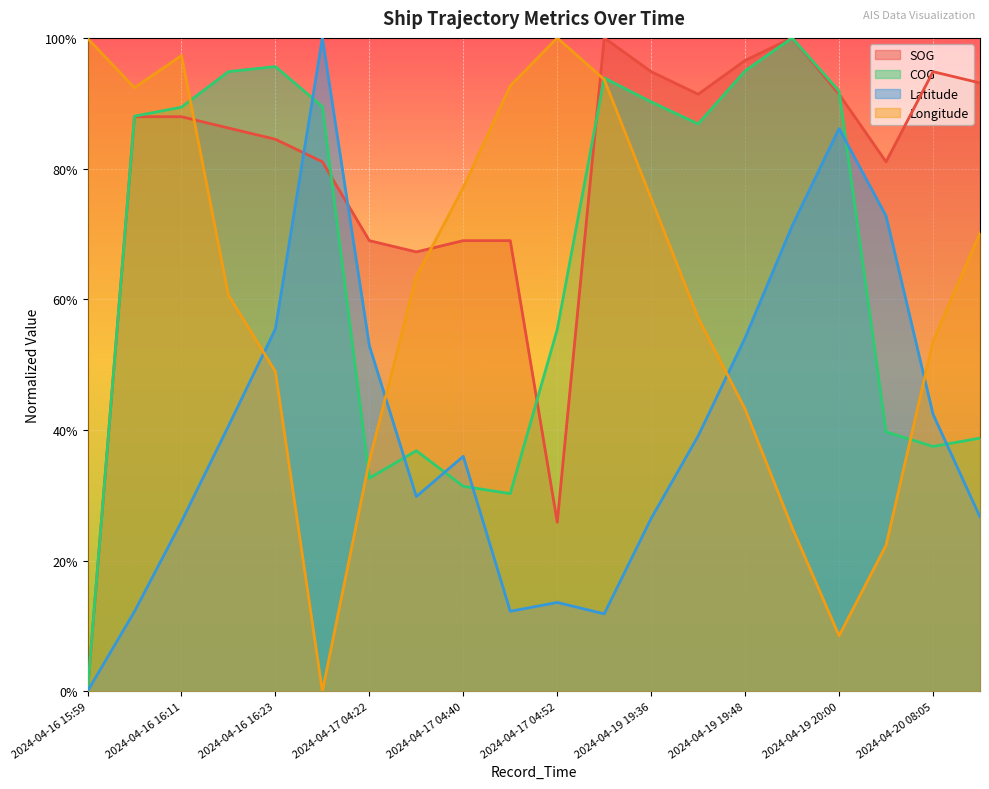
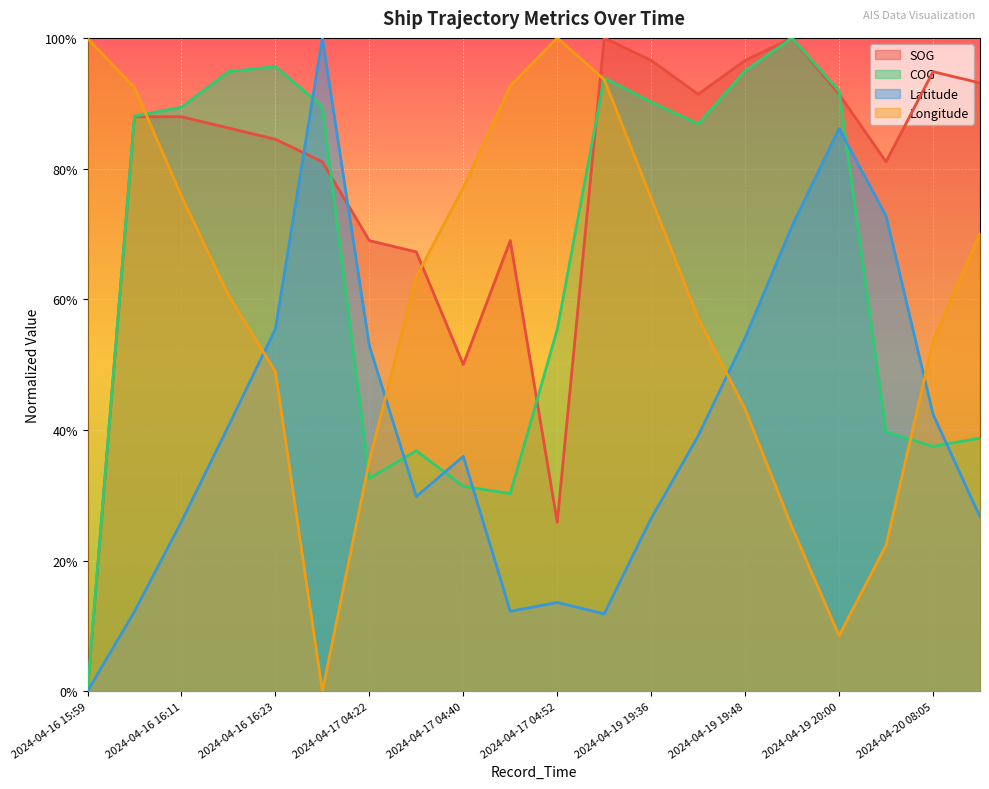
  {
    "SOG": {
      "2024-04-16 16:11": "88%",
      "2024-04-16 16:23": "84%",
      "2024-04-17 04:22": "69%",
-     "2024-04-17 04:40": "69%",
+     "2024-04-17 04:40": "50%",
      "2024-04-17 04:52": "26%",
-     "2024-04-19 19:36": "95%",
+     "2024-04-19 19:36": "97%",
      "2024-04-19 19:48": "97%",
      "2024-04-19 20:00": "91%"
    },
    "COG": {
      "2024-04-16 16:11": "89%",
      "2024-04-16 16:23": "96%",
      "2024-04-17 04:22": "33%",
      "2024-04-17 04:40": "31%",
      "2024-04-17 04:52": "55%",
      "2024-04-19 19:36": "90%",
      "2024-04-19 19:48": "95%",
      "2024-04-19 20:00": "92%",
      "2024-04-20 08:05": "37%"
    },
    "Latitude": {
      "2024-04-16 16:11": "26%",
      "2024-04-16 16:23": "55%",
      "2024-04-17 04:22": "53%",
      "2024-04-17 04:40": "36%",
      "2024-04-17 04:52": "14%",
      "2024-04-19 19:36": "26%",
      "2024-04-19 19:48": "54%",
      "2024-04-19 20:00": "86%",
      "2024-04-20 08:05": "42%"
    },
    "Longitude": {
      "2024-04-16 15:59": "100%",
-     "2024-04-16 16:11": "97%",
+     "2024-04-16 16:11": "76%",
      "2024-04-16 16:23": "49%",
      "2024-04-17 04:22": "35%",
      "2024-04-17 04:40": "77%",
      "2024-04-17 04:52": "100%",
      "2024-04-19 19:36": "75%",
      "2024-04-19 19:48": "43%",
      "2024-04-19 20:00": "8%",
      "2024-04-20 08:05": "54%"
    }
  }
